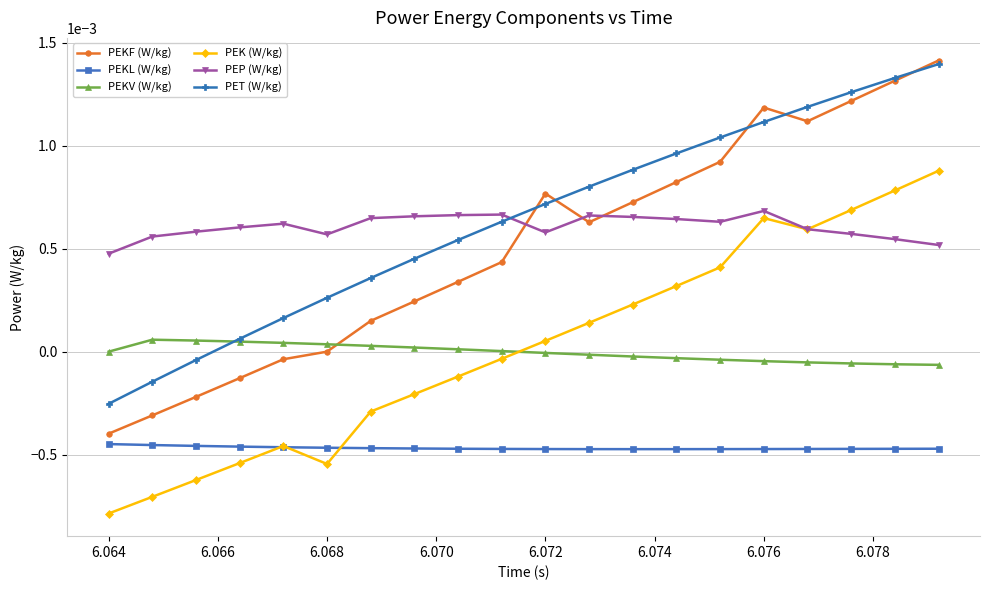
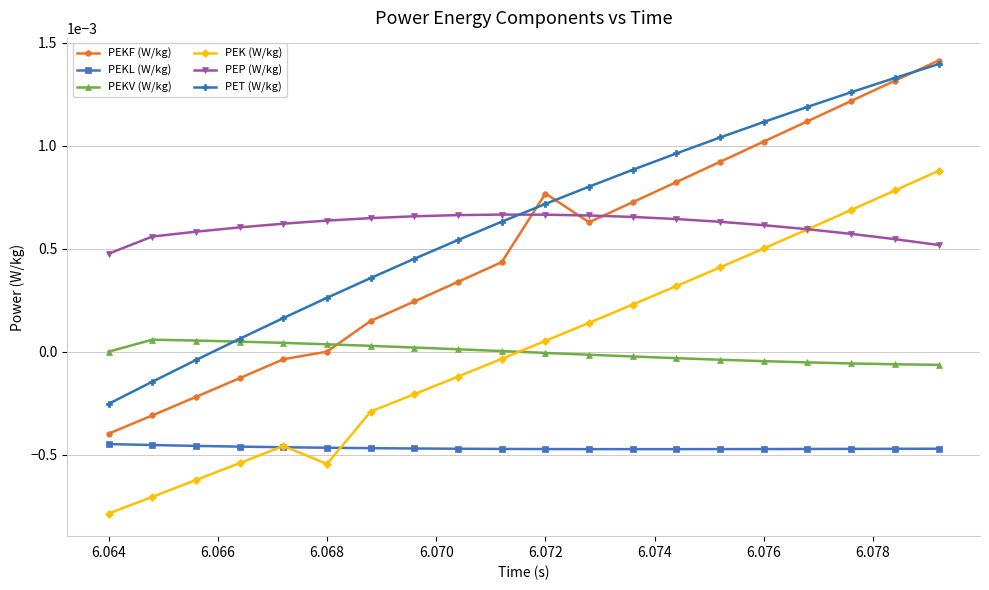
  {
    "PEKF (W/kg)": {
      "6.064": -0.00040,
      "6.068": 0.00000,
      "6.072": 0.00077,
-     "6.076": 0.00119
+     "6.076": 0.00102
    },
    "PEKV (W/kg)": {
      "6.064": 0.00000,
      "6.068": 0.00004,
      "6.072": -0.00001,
      "6.076": -0.00005
    },
    "PEK (W/kg)": {
      "6.064": -0.00079,
      "6.068": -0.00055,
      "6.072": 0.00005,
-     "6.076": 0.00065
+     "6.076": 0.00050
    },
    "PEP (W/kg)": {
      "6.064": 0.00048,
-     "6.068": 0.00057,
-     "6.072": 0.00058,
-     "6.076": 0.00068
+     "6.068": 0.00064,
+     "6.072": 0.00067,
+     "6.076": 0.00061
    }
  }
